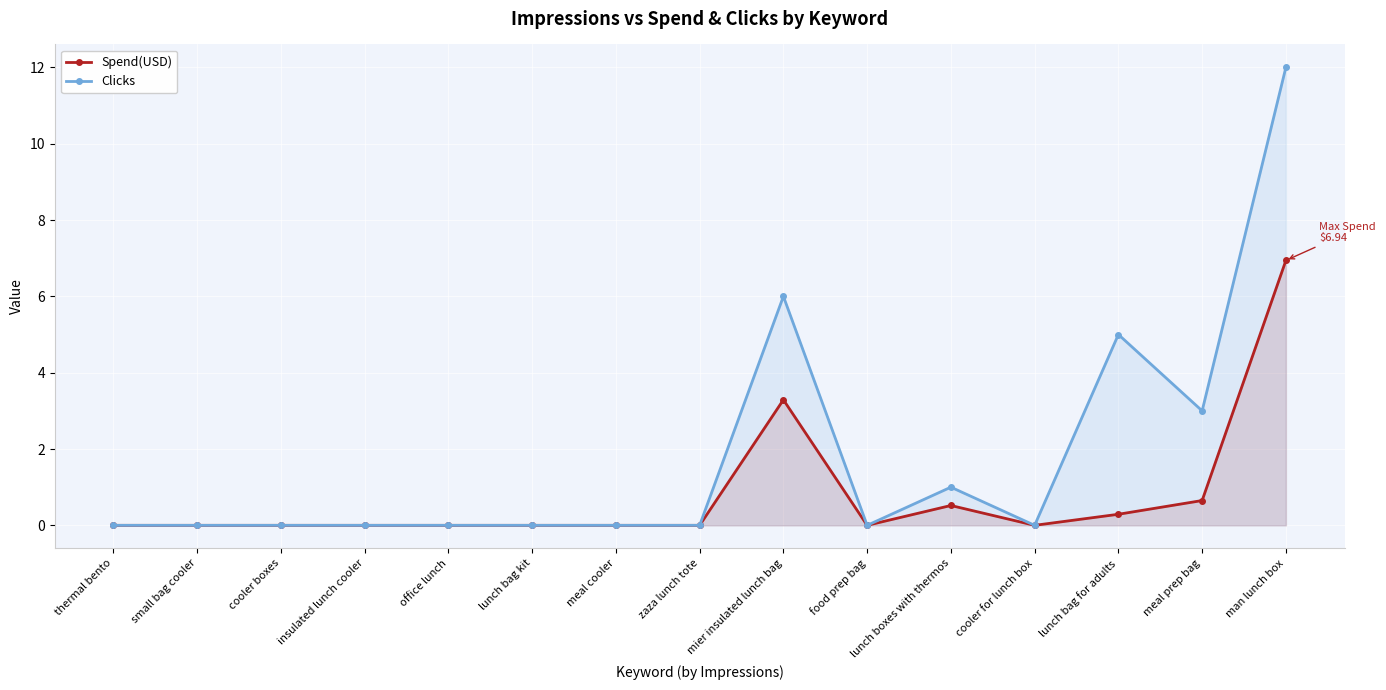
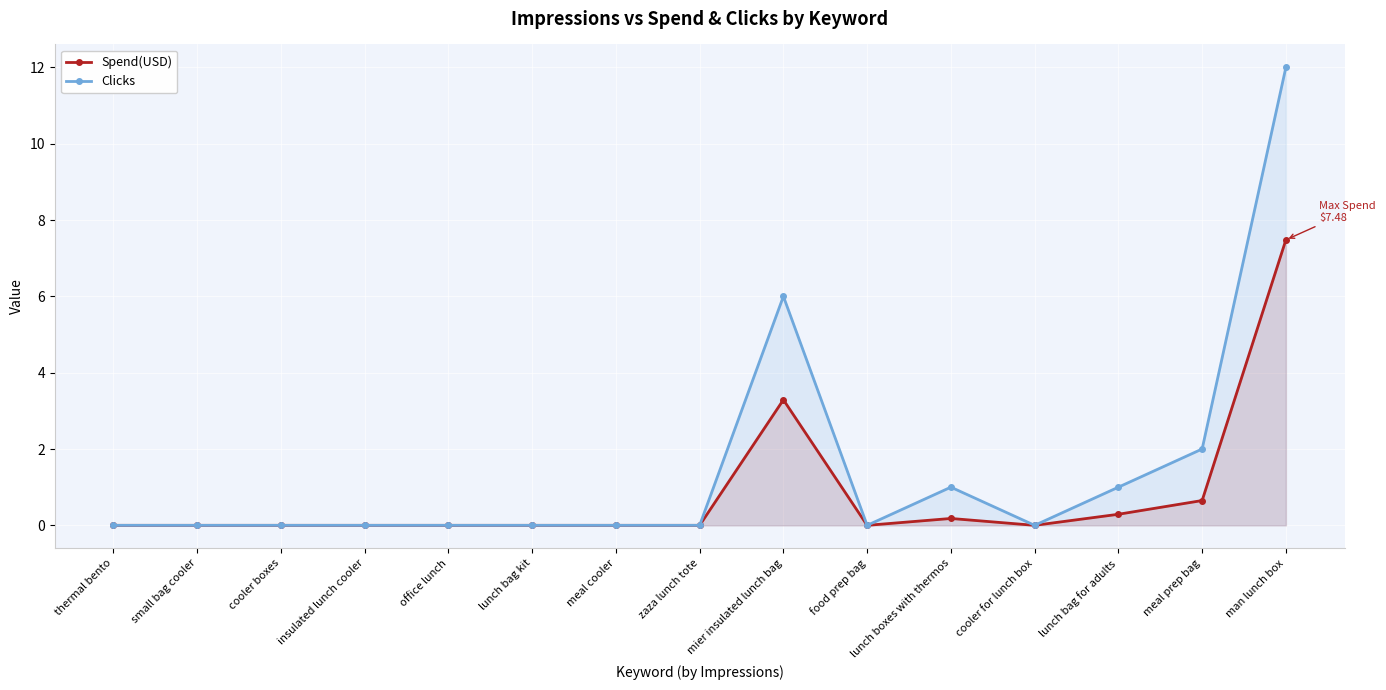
  {
    "Spend(USD)": {
-     "lunch boxes with thermos": "0.5",
-     "man lunch box": "$6.94"
+     "lunch boxes with thermos": "0.2",
+     "man lunch box": "$7.48"
    },
    "Clicks": {
      "mier insulated lunch bag": "6",
      "lunch boxes with thermos": "1",
-     "lunch bag for adults": "5",
-     "meal prep bag": "3",
+     "lunch bag for adults": "1",
+     "meal prep bag": "2",
      "man lunch box": "12"
    }
  }
